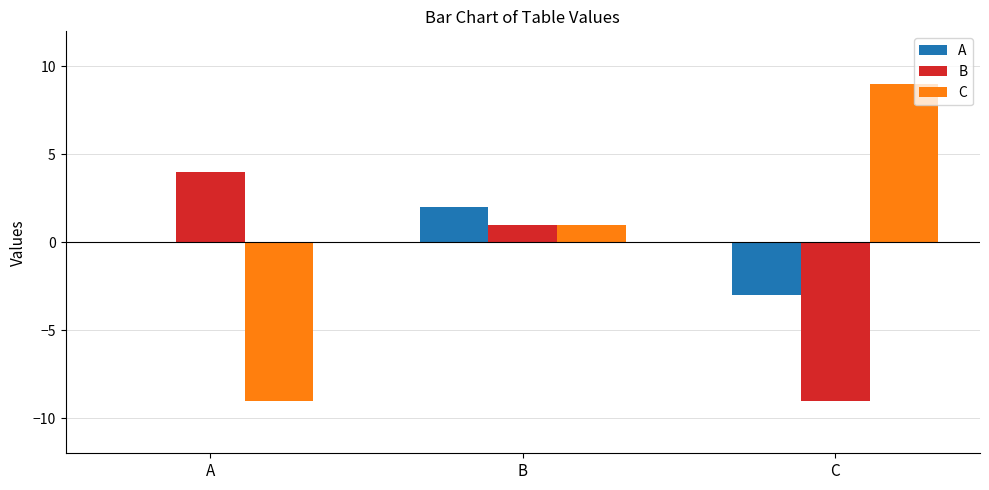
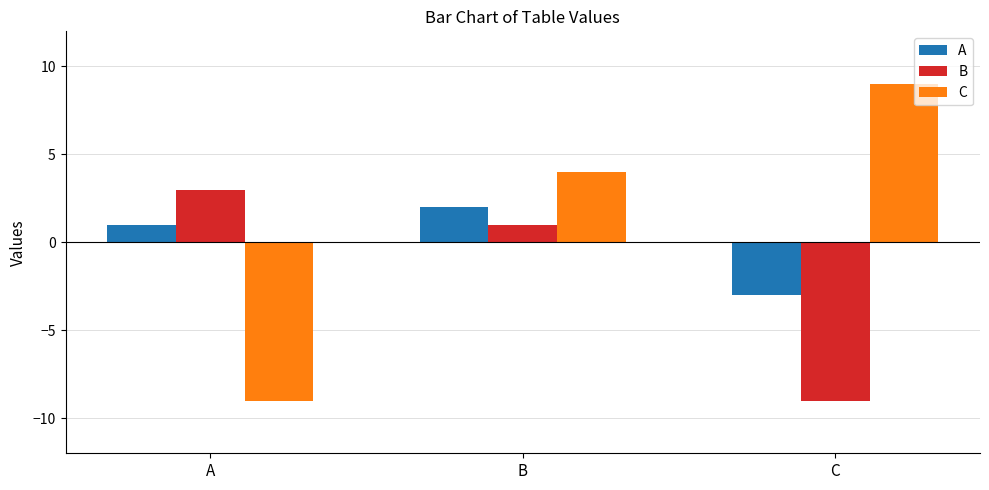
  {
    "A": {
-     "A": 0,
+     "A": 1,
      "B": 2,
      "C": -3
    },
    "B": {
-     "A": 4,
+     "A": 3,
      "B": 1,
      "C": -9
    },
    "C": {
      "A": -9,
-     "B": 1,
+     "B": 4,
      "C": 9
    }
  }
